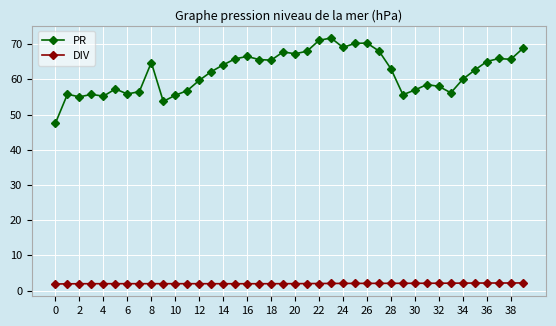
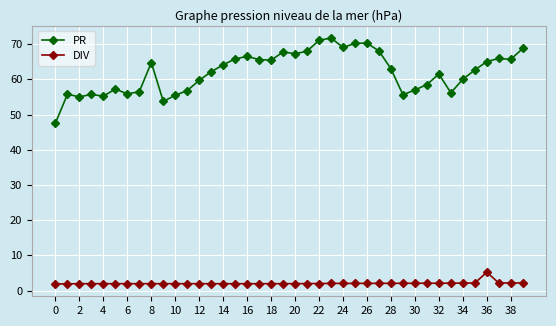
  {
    "PR": {
      "0": 48,
      "2": 55,
      "4": 55,
      "6": 56,
      "8": 65,
      "10": 55,
      "12": 60,
      "14": 64,
      "16": 67,
      "18": 65,
      "20": 67,
      "22": 71,
      "24": 69,
      "26": 70,
      "28": 63,
      "30": 57,
-     "32": 58,
+     "32": 62,
      "34": 60,
      "36": 65,
      "38": 66
    },
    "DIV": {
      "0": 2,
      "2": 2,
      "4": 2,
      "6": 2,
      "8": 2,
      "10": 2,
      "12": 2,
      "14": 2,
      "16": 2,
      "18": 2,
      "20": 2,
      "22": 2,
      "24": 2,
      "26": 2,
      "28": 2,
      "30": 2,
      "32": 2,
      "34": 2,
-     "36": 2,
+     "36": 5,
      "38": 2
    }
  }
